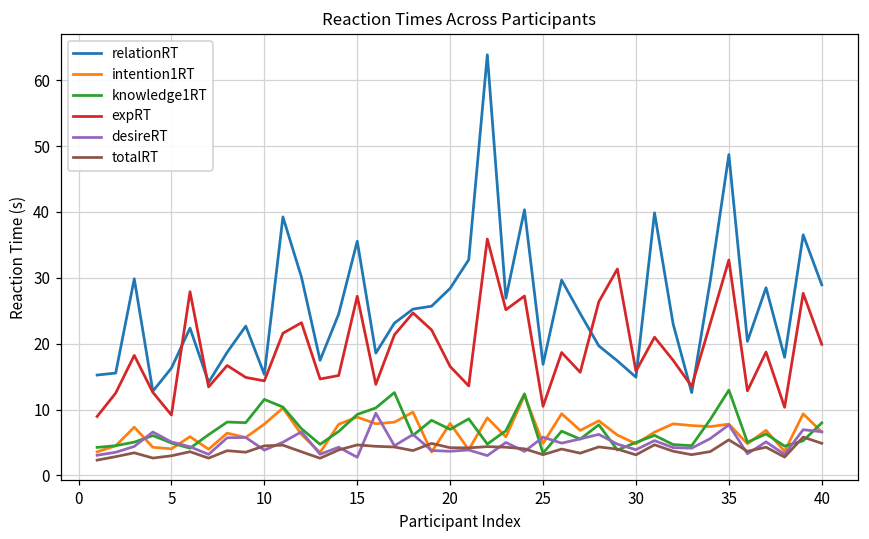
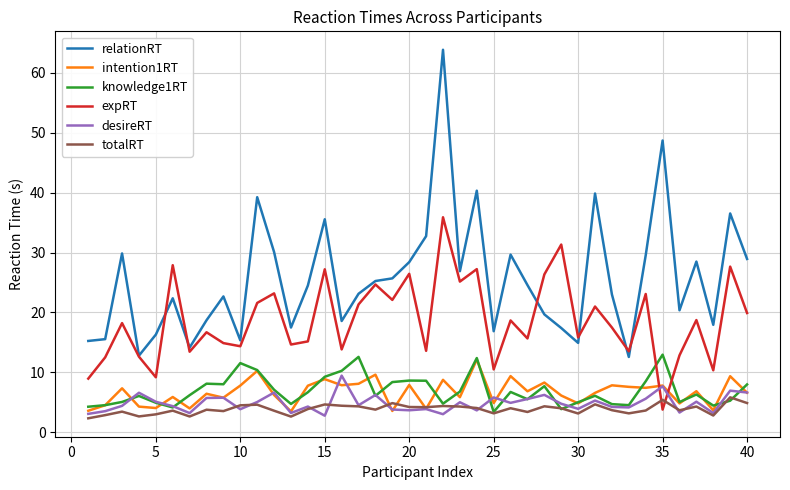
  {
    "relationRT": {
      "5": 16,
      "10": 15,
      "15": 36,
      "20": 28,
      "25": 17,
      "30": 15,
      "35": 49,
      "40": 29
    },
    "intention1RT": {
      "5": 4,
      "10": 8,
      "20": 8,
      "25": 5
    },
    "knowledge1RT": {
      "10": 12,
-     "20": 7,
+     "20": 9,
      "35": 13,
      "40": 8
    },
    "expRT": {
      "5": 9,
      "10": 14,
      "15": 27,
-     "20": 17,
+     "20": 26,
      "25": 10,
      "30": 16,
-     "35": 33,
+     "35": 4,
      "40": 20
    },
    "desireRT": {
      "10": 4,
      "15": 3,
      "20": 4,
      "25": 6,
      "30": 4
    },
    "totalRT": {
      "5": 3,
      "10": 4,
      "15": 5,
      "20": 4,
      "30": 3,
      "35": 5,
      "40": 5
    }
  }
